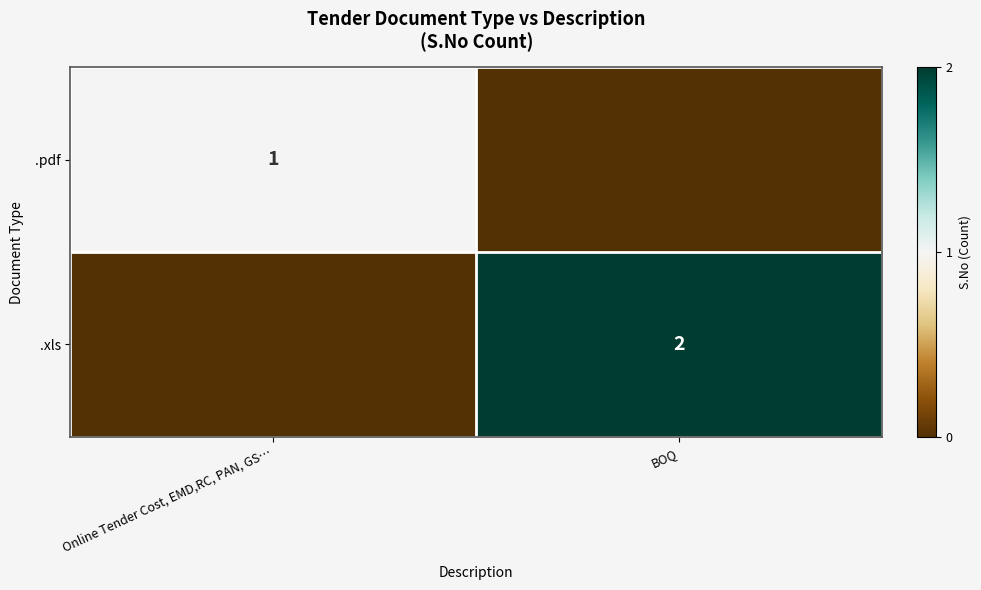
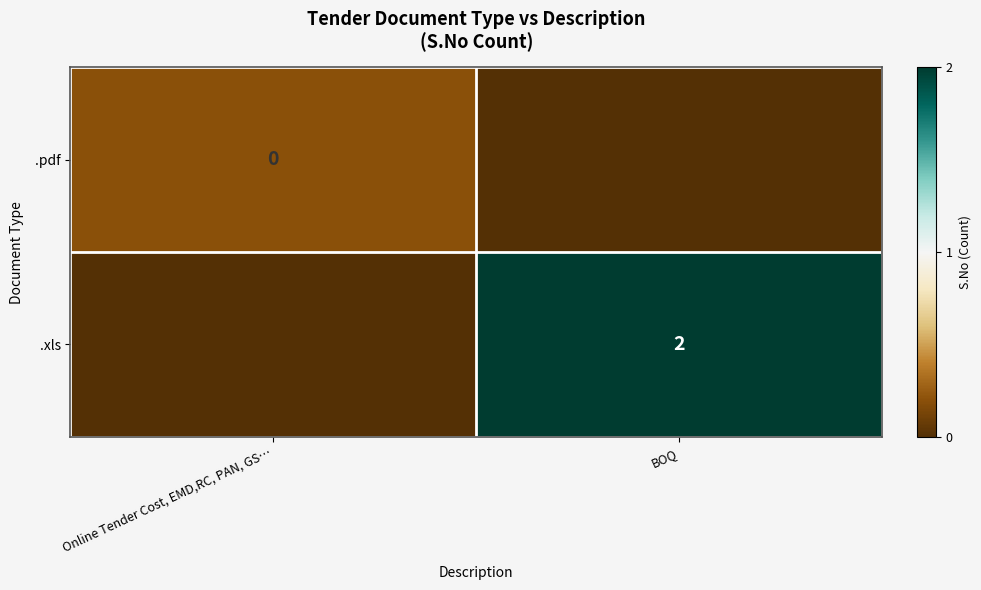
  {
    ".pdf": {
-     "Online Tender Cost, EMD,RC, PAN, GS…": 1
+     "Online Tender Cost, EMD,RC, PAN, GS…": 0
    },
    ".xls": {
      "BOQ": 2
    }
  }
